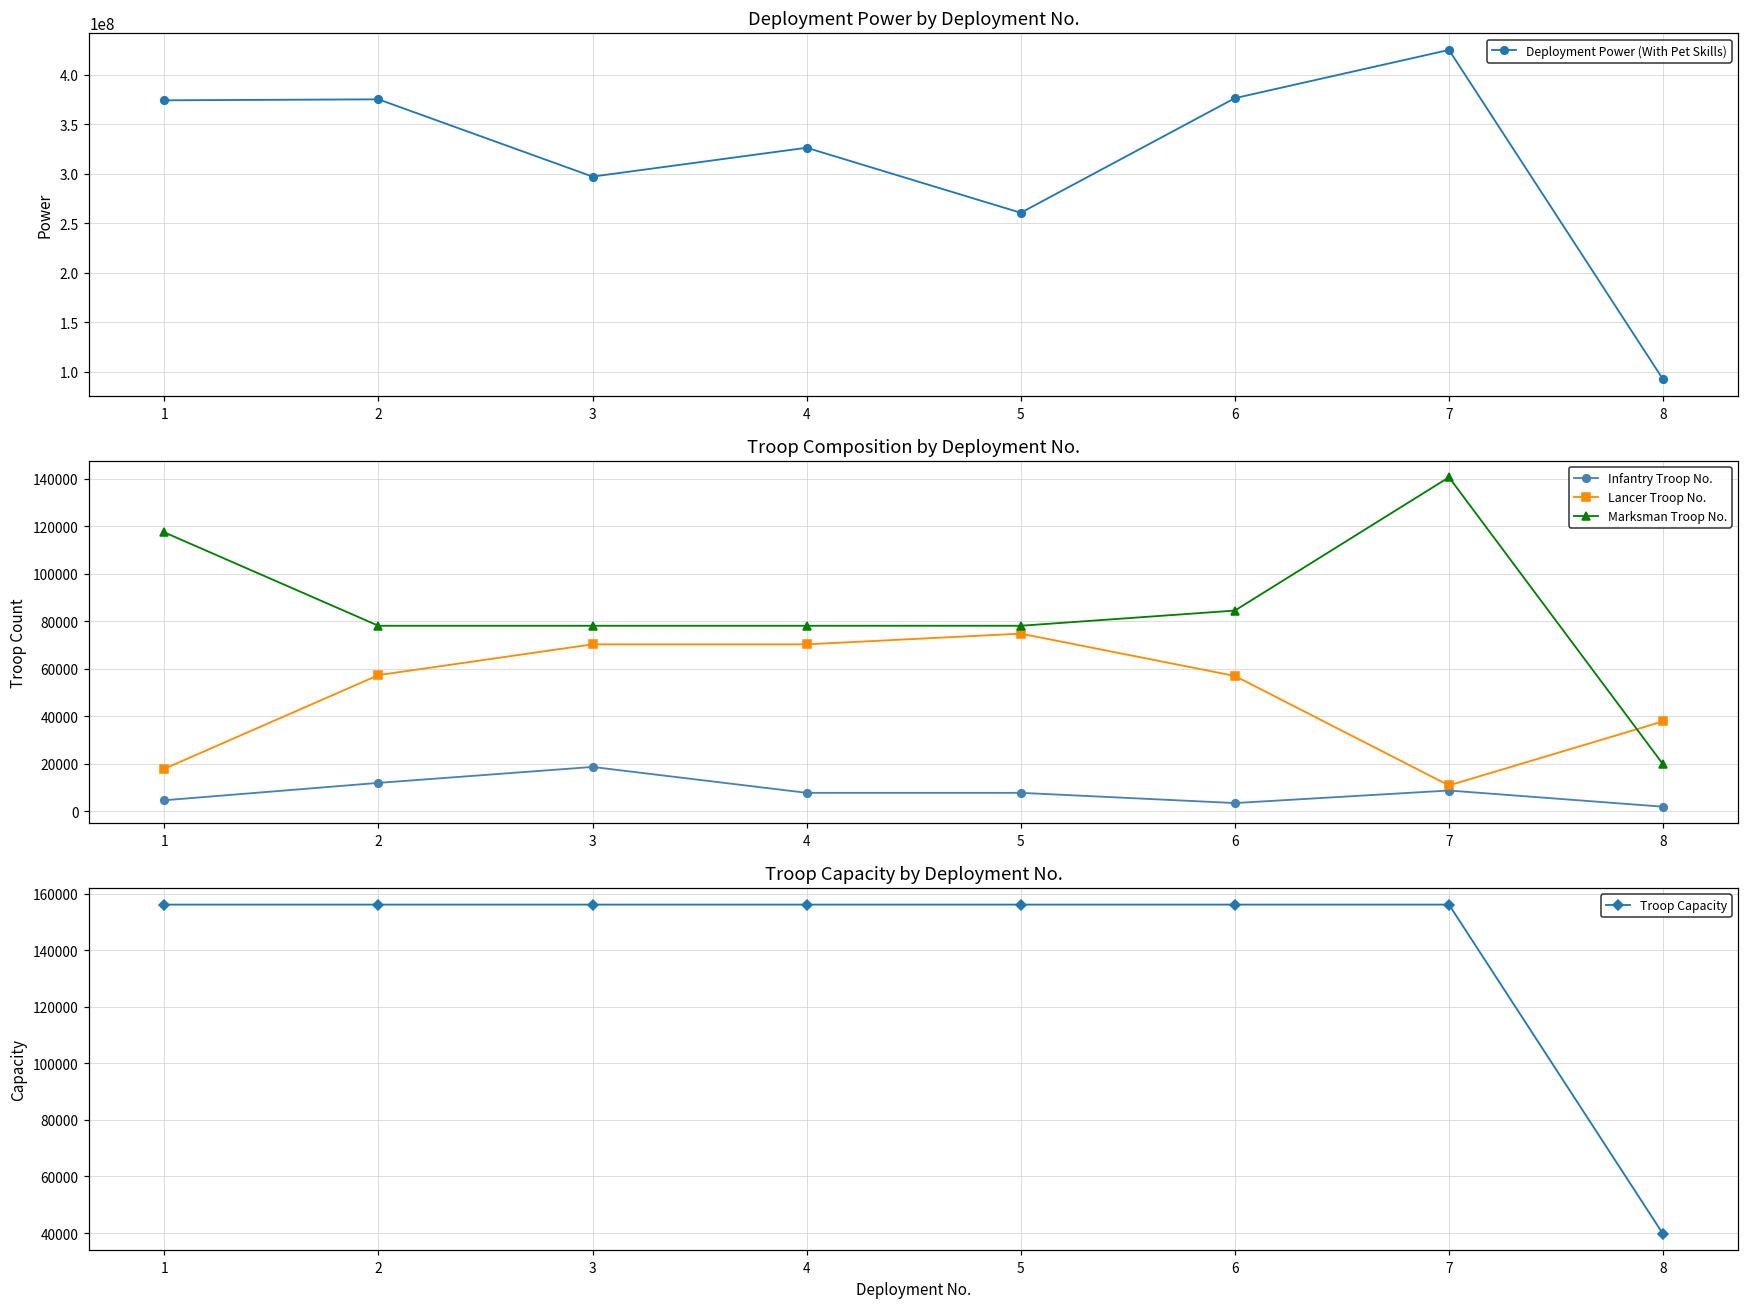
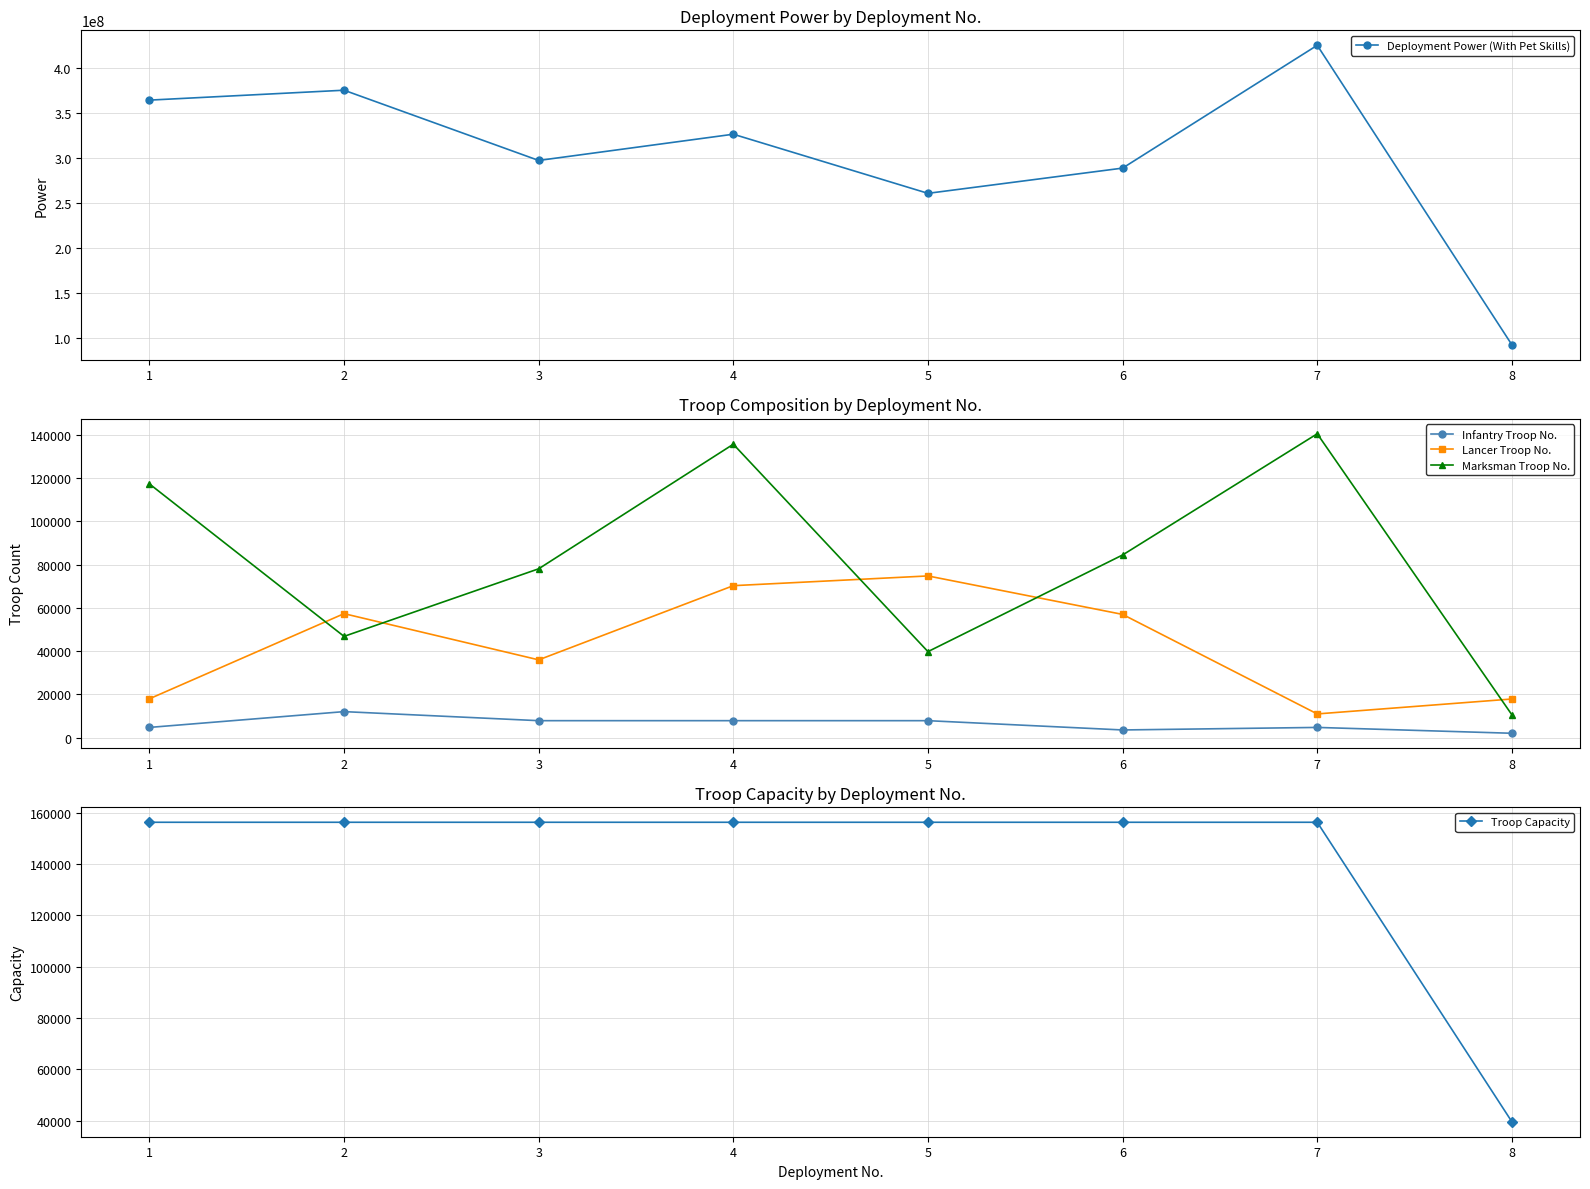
  {
    "Deployment Power by Deployment No.": {
-     "1": 370000000,
+     "1": 360000000,
      "2": 380000000,
      "3": 300000000,
      "4": 330000000,
      "5": 260000000,
-     "6": 380000000,
+     "6": 290000000,
      "7": 430000000,
      "8": 90000000
    },
    "Troop Composition by Deployment No.": {
      "Infantry Troop No.": {
        "1": 5000,
        "2": 12000,
-       "3": 19000,
+       "3": 8000,
        "4": 8000,
        "5": 8000,
        "6": 4000,
-       "7": 9000,
+       "7": 5000,
        "8": 2000
      },
      "Lancer Troop No.": {
        "1": 18000,
        "2": 57000,
-       "3": 70000,
+       "3": 36000,
        "4": 70000,
        "5": 75000,
        "6": 57000,
        "7": 11000,
-       "8": 38000
+       "8": 18000
      },
      "Marksman Troop No.": {
        "1": 117000,
-       "2": 78000,
+       "2": 47000,
        "3": 78000,
-       "4": 78000,
-       "5": 78000,
+       "4": 136000,
+       "5": 40000,
        "6": 84000,
        "7": 141000,
-       "8": 20000
+       "8": 11000
      }
    },
    "Troop Capacity by Deployment No.": {
      "1": 156000,
      "2": 156000,
      "3": 156000,
      "4": 156000,
      "5": 156000,
      "6": 156000,
      "7": 156000,
      "8": 40000
    }
  }
